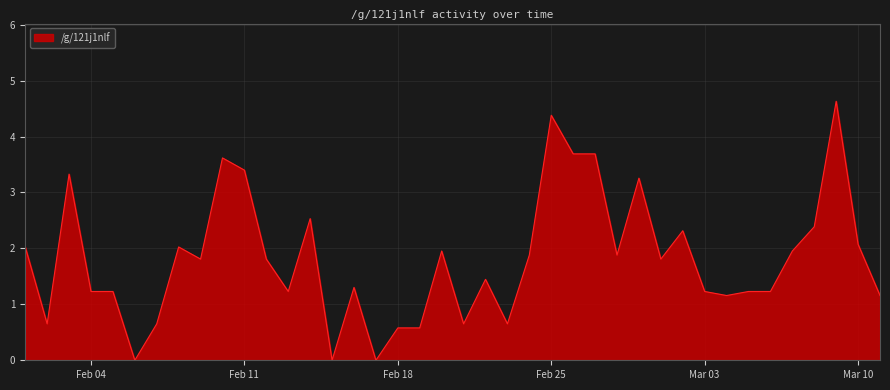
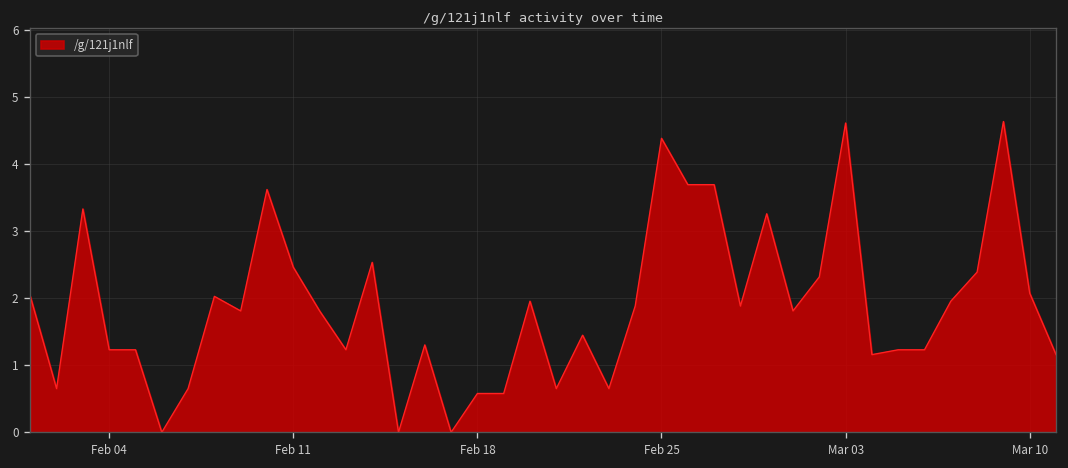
  {
    "Feb 04": 1.2,
-   "Feb 11": 3.4,
+   "Feb 11": 2.5,
    "Feb 18": 0.6,
    "Feb 25": 4.4,
-   "Mar 03": 1.2,
+   "Mar 03": 4.6,
    "Mar 10": 2.1
  }
